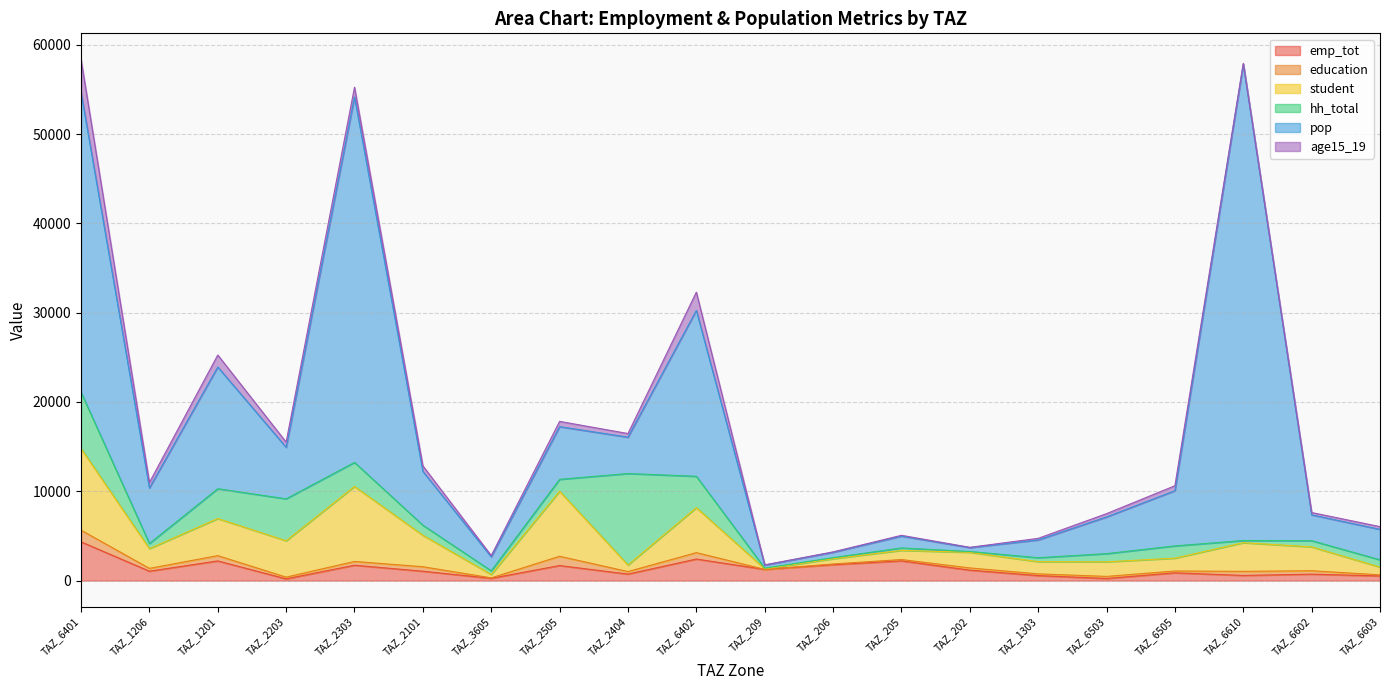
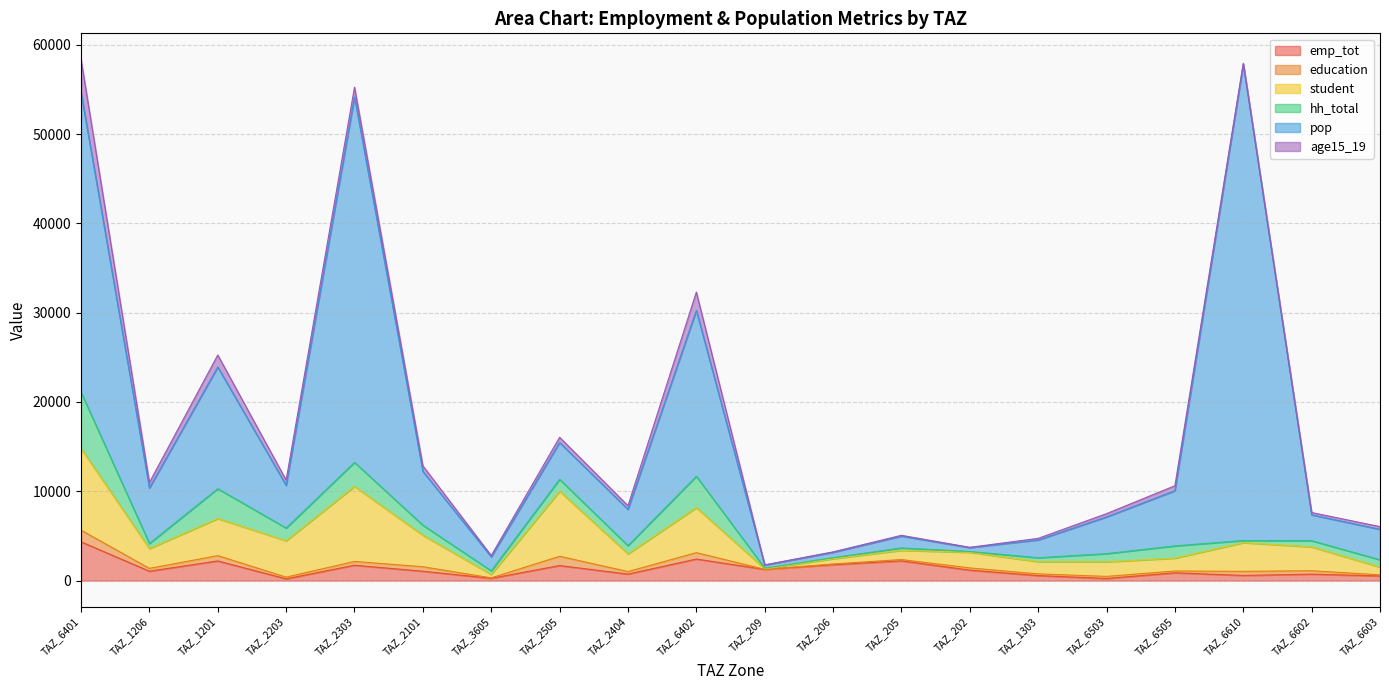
  {
    "student": {
      "TAZ_6401": 9000,
      "TAZ_1206": 2000,
      "TAZ_1201": 4000,
      "TAZ_2203": 4000,
      "TAZ_2303": 8000,
      "TAZ_2101": 4000,
      "TAZ_3605": 0,
      "TAZ_2505": 7000,
-     "TAZ_2404": 1000,
+     "TAZ_2404": 2000,
      "TAZ_6402": 5000,
      "TAZ_1303": 1000,
      "TAZ_6503": 2000,
      "TAZ_6505": 1000,
      "TAZ_6602": 3000,
      "TAZ_6603": 1000
    },
    "hh_total": {
      "TAZ_6401": 6000,
      "TAZ_1206": 1000,
      "TAZ_1201": 3000,
-     "TAZ_2203": 5000,
+     "TAZ_2203": 1000,
      "TAZ_2303": 3000,
      "TAZ_2101": 1000,
      "TAZ_3605": 0,
      "TAZ_2505": 1000,
-     "TAZ_2404": 10000,
+     "TAZ_2404": 1000,
      "TAZ_6402": 4000,
      "TAZ_1303": 0,
      "TAZ_6503": 1000,
      "TAZ_6505": 1000,
      "TAZ_6602": 1000,
      "TAZ_6603": 1000
    },
    "pop": {
      "TAZ_6401": 34000,
      "TAZ_1206": 6000,
      "TAZ_1201": 14000,
-     "TAZ_2203": 6000,
+     "TAZ_2203": 5000,
      "TAZ_2303": 41000,
      "TAZ_2101": 6000,
-     "TAZ_2505": 6000,
+     "TAZ_2505": 4000,
      "TAZ_2404": 4000,
      "TAZ_6402": 19000,
      "TAZ_6503": 4000,
      "TAZ_6505": 6000,
      "TAZ_6603": 3000
    },
    "age15_19": {
      "TAZ_6401": 4000,
      "TAZ_1206": 1000,
      "TAZ_1201": 1000,
      "TAZ_2203": 1000,
      "TAZ_2303": 1000,
      "TAZ_2101": 1000,
      "TAZ_2505": 1000,
      "TAZ_2404": 0,
      "TAZ_6402": 2000,
      "TAZ_6503": 0,
      "TAZ_6505": 1000,
      "TAZ_6603": 0
    }
  }
